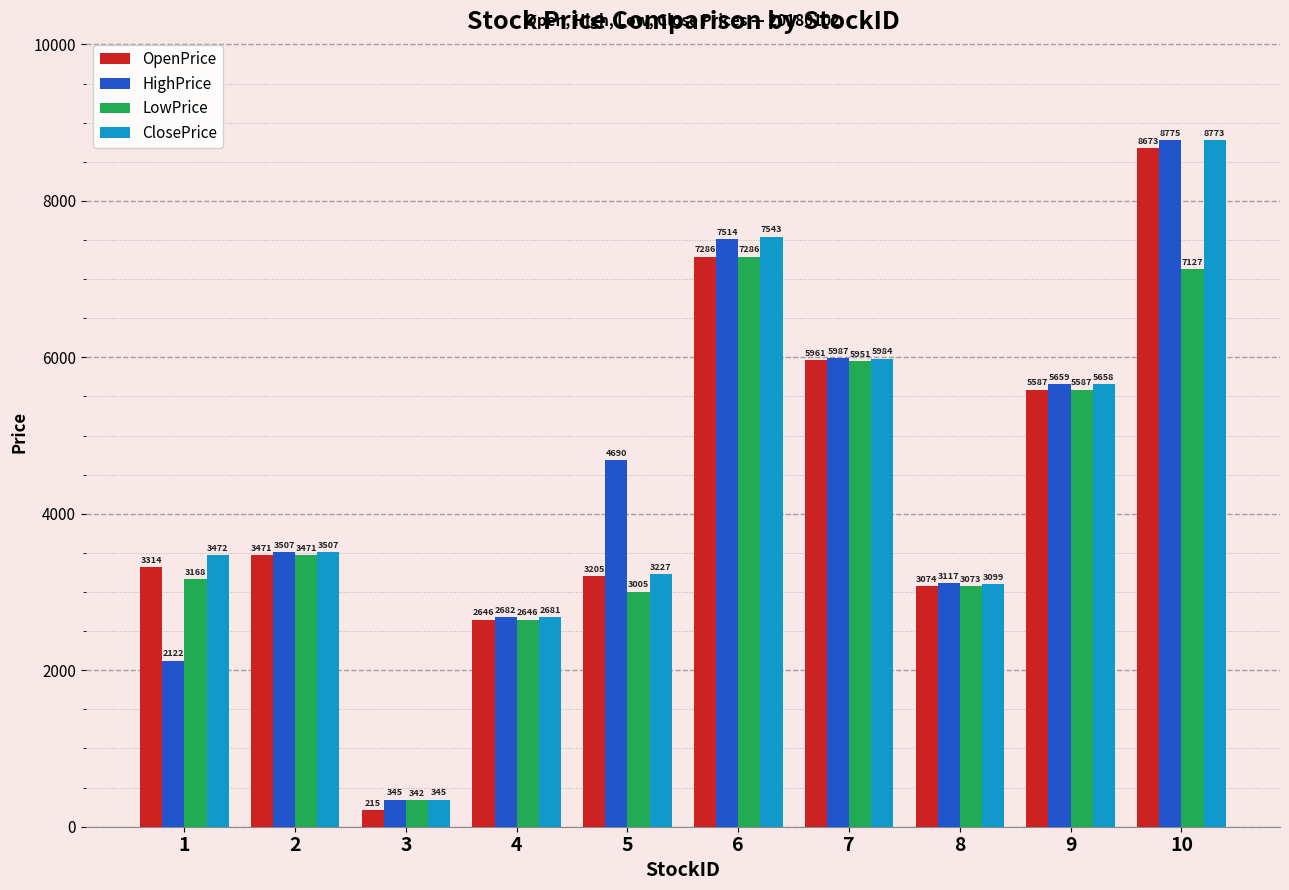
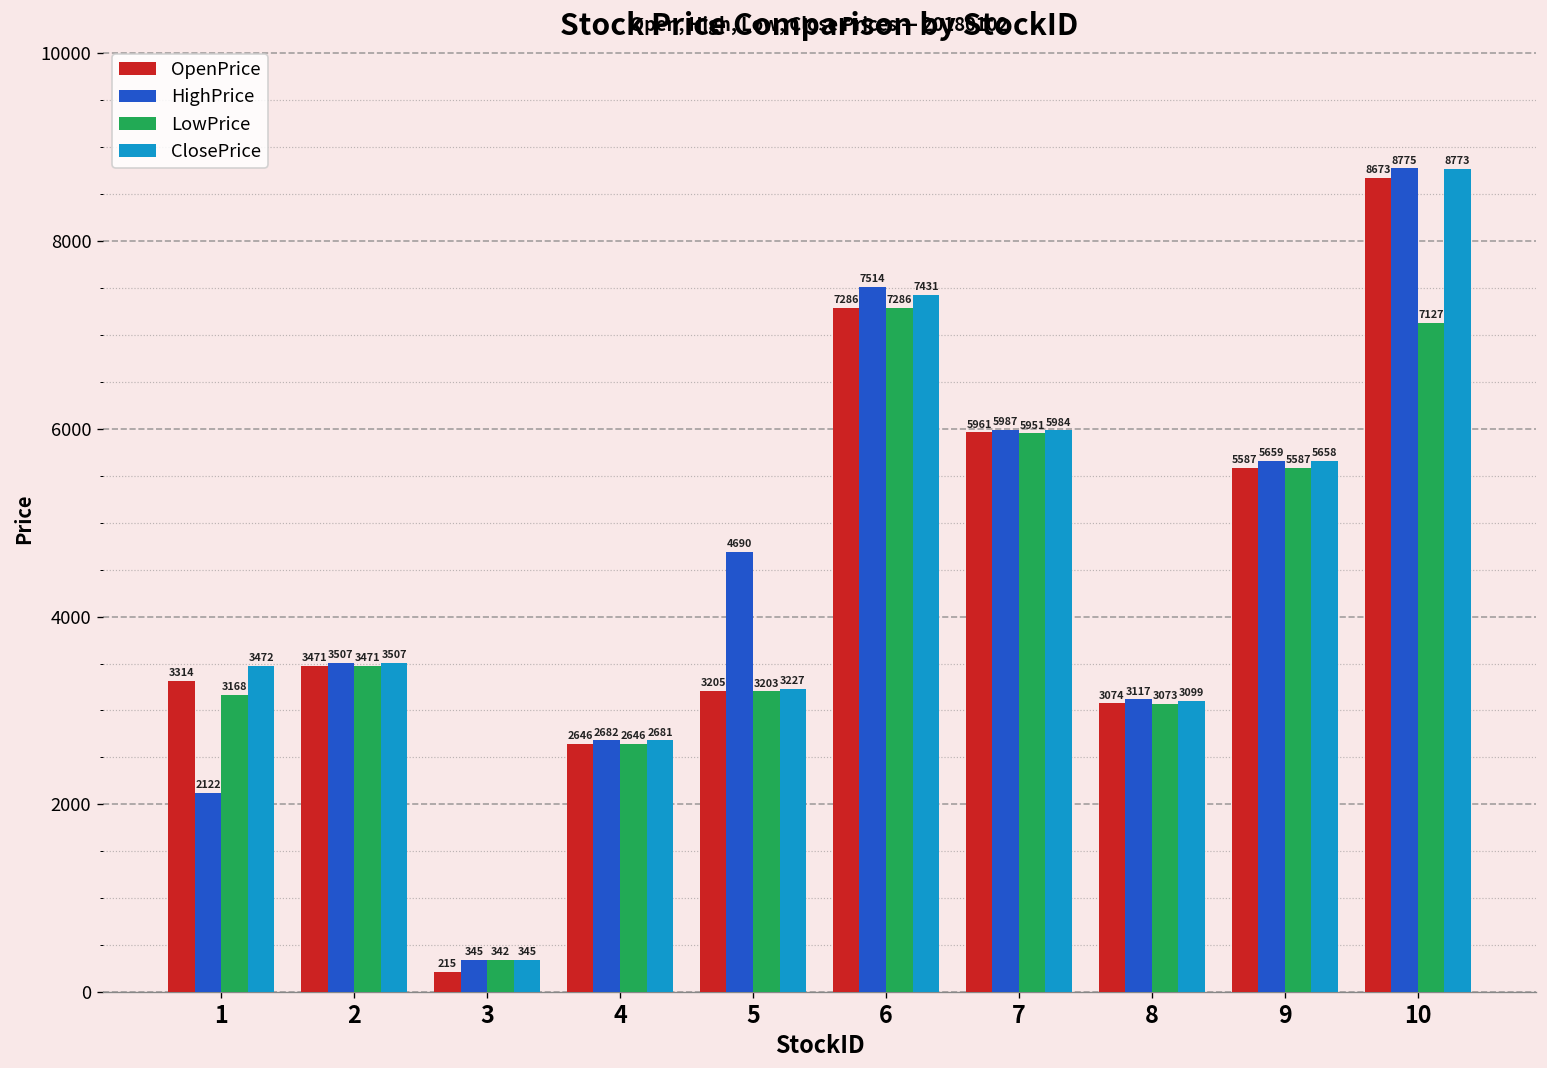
  {
    "OpenPrice": {
      "1": 3314,
      "2": 3471,
      "3": 215,
      "4": 2646,
      "5": 3205,
      "6": 7286,
      "7": 5961,
      "8": 3074,
      "9": 5587,
      "10": 8673
    },
    "HighPrice": {
      "1": 2122,
      "2": 3507,
      "3": 345,
      "4": 2682,
      "5": 4690,
      "6": 7514,
      "7": 5987,
      "8": 3117,
      "9": 5659,
      "10": 8775
    },
    "LowPrice": {
      "1": 3168,
      "2": 3471,
      "3": 342,
      "4": 2646,
-     "5": 3005,
+     "5": 3203,
      "6": 7286,
      "7": 5951,
      "8": 3073,
      "9": 5587,
      "10": 7127
    },
    "ClosePrice": {
      "1": 3472,
      "2": 3507,
      "3": 345,
      "4": 2681,
      "5": 3227,
-     "6": 7543,
+     "6": 7431,
      "7": 5984,
      "8": 3099,
      "9": 5658,
      "10": 8773
    }
  }
